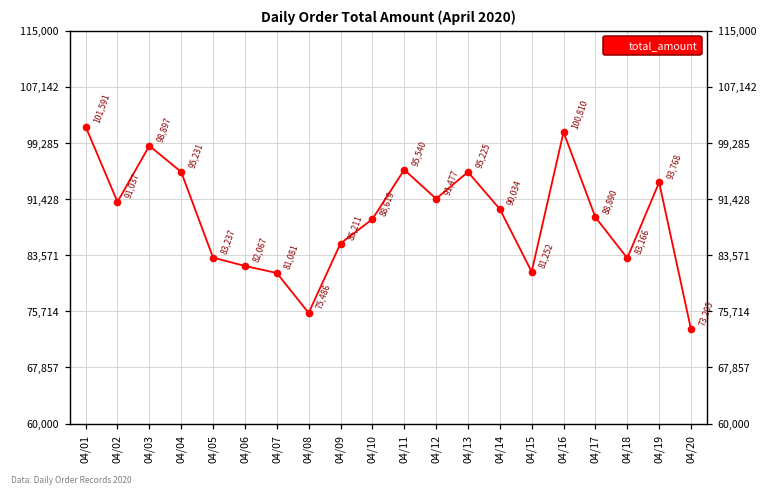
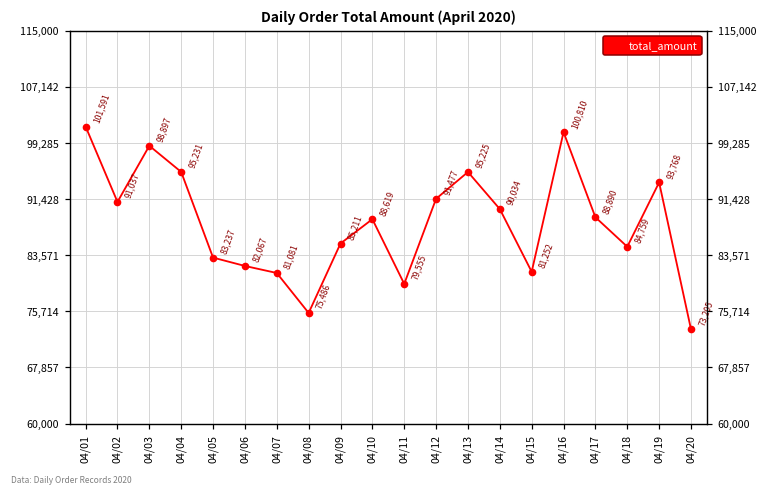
  {
    "04/01": "101,591",
    "04/02": "91,037",
    "04/03": "98,897",
    "04/04": "95,231",
    "04/05": "83,237",
    "04/06": "82,067",
    "04/07": "81,081",
    "04/08": "75,486",
    "04/09": "85,211",
    "04/10": "88,619",
-   "04/11": "95,540",
+   "04/11": "79,555",
    "04/12": "91,477",
    "04/13": "95,225",
    "04/14": "90,034",
    "04/15": "81,252",
    "04/16": "100,810",
    "04/17": "88,890",
-   "04/18": "83,166",
+   "04/18": "84,759",
    "04/19": "93,768",
    "04/20": "73,205"
  }
